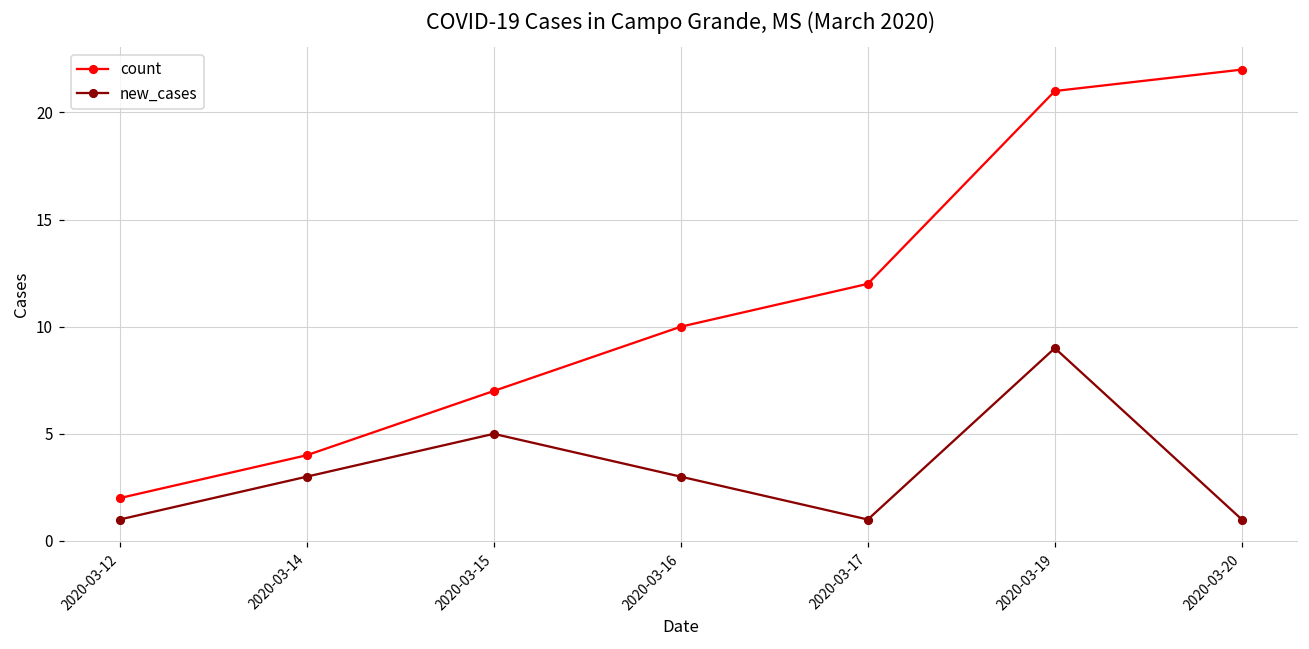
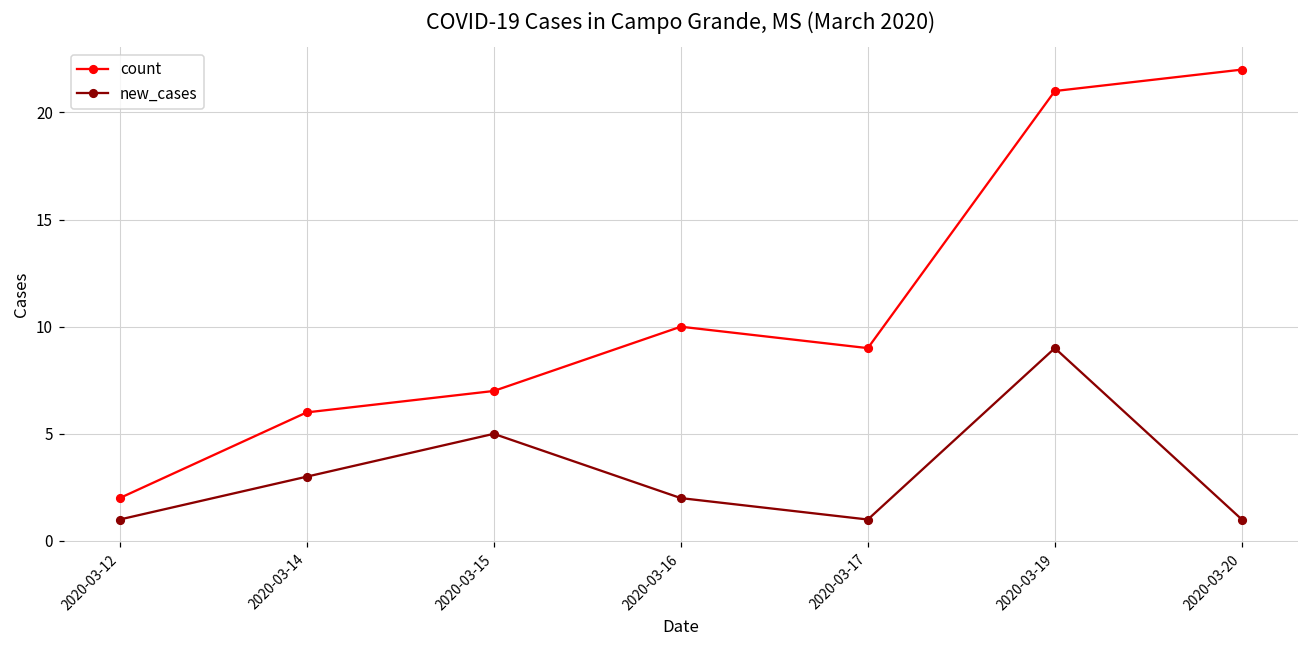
  {
    "count": {
      "2020-03-12": 2,
-     "2020-03-14": 4,
+     "2020-03-14": 6,
      "2020-03-15": 7,
      "2020-03-16": 10,
-     "2020-03-17": 12,
+     "2020-03-17": 9,
      "2020-03-19": 21,
      "2020-03-20": 22
    },
    "new_cases": {
      "2020-03-12": 1,
      "2020-03-14": 3,
      "2020-03-15": 5,
-     "2020-03-16": 3,
+     "2020-03-16": 2,
      "2020-03-17": 1,
      "2020-03-19": 9,
      "2020-03-20": 1
    }
  }
